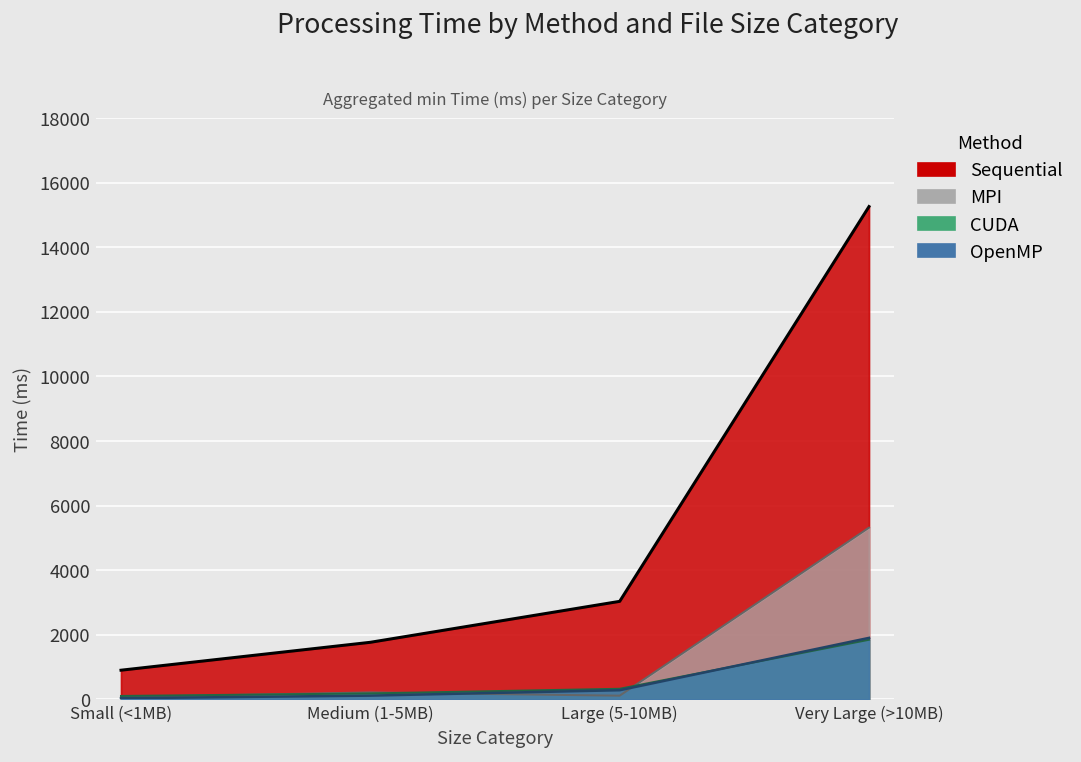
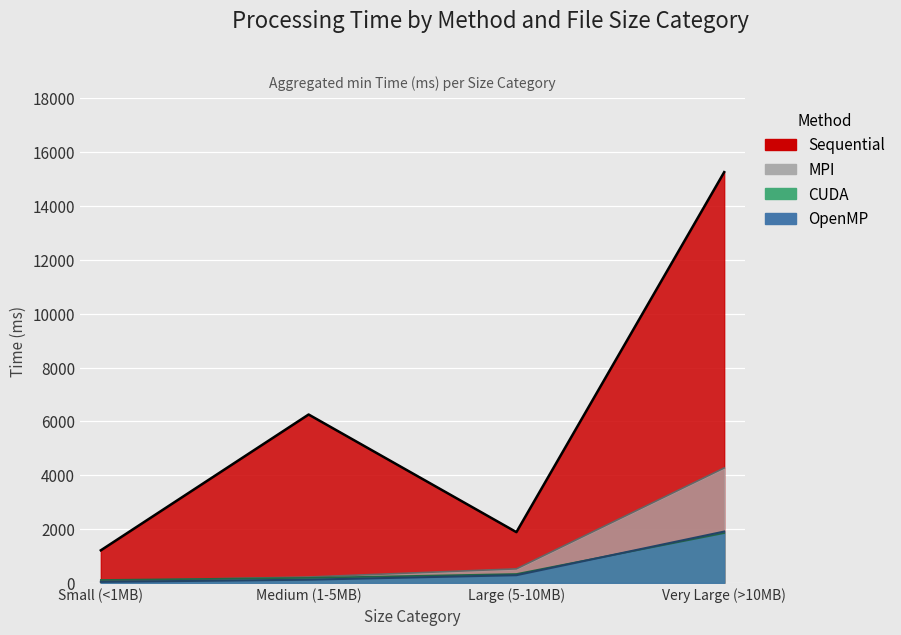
  {
    "Sequential": {
-     "Small (<1MB)": 900,
-     "Medium (1-5MB)": 1800,
-     "Large (5-10MB)": 3000,
+     "Small (<1MB)": 1200,
+     "Medium (1-5MB)": 6300,
+     "Large (5-10MB)": 1900,
      "Very Large (>10MB)": 15300
    },
    "MPI": {
-     "Large (5-10MB)": 100,
-     "Very Large (>10MB)": 5300
+     "Large (5-10MB)": 500,
+     "Very Large (>10MB)": 4300
    }
  }
